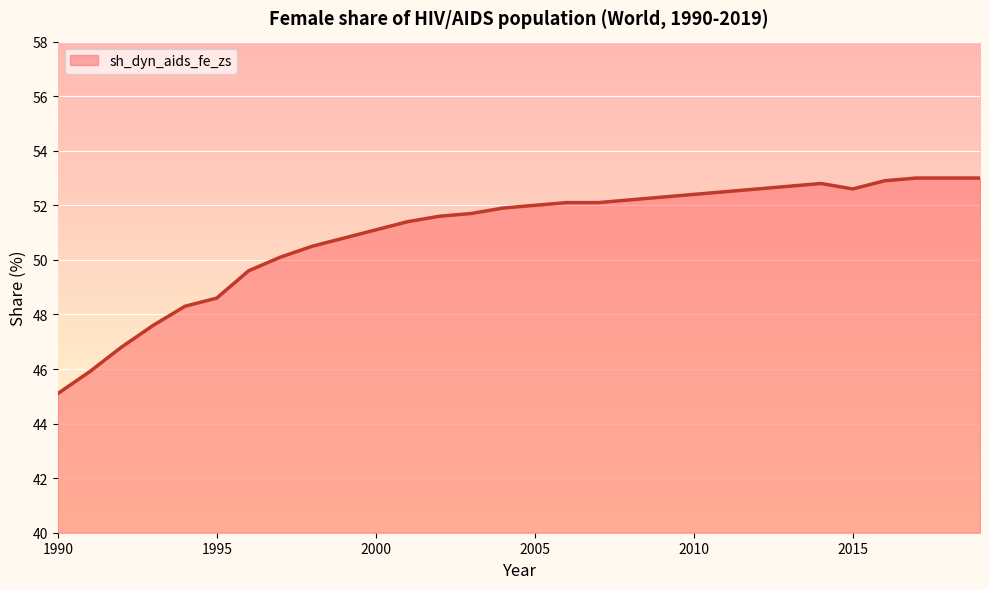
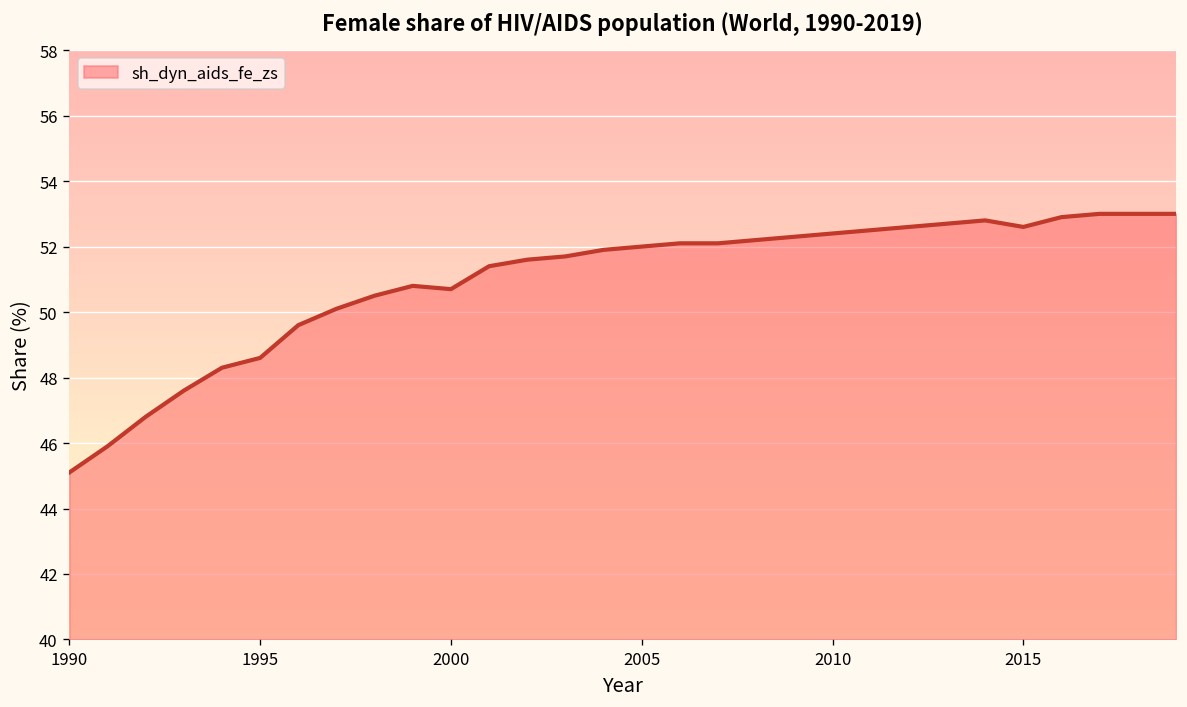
  {
    "1990": 45.1,
    "1995": 48.6,
-   "2000": 51.1,
+   "2000": 50.7,
    "2005": 52.0,
    "2010": 52.4,
    "2015": 52.6
  }
